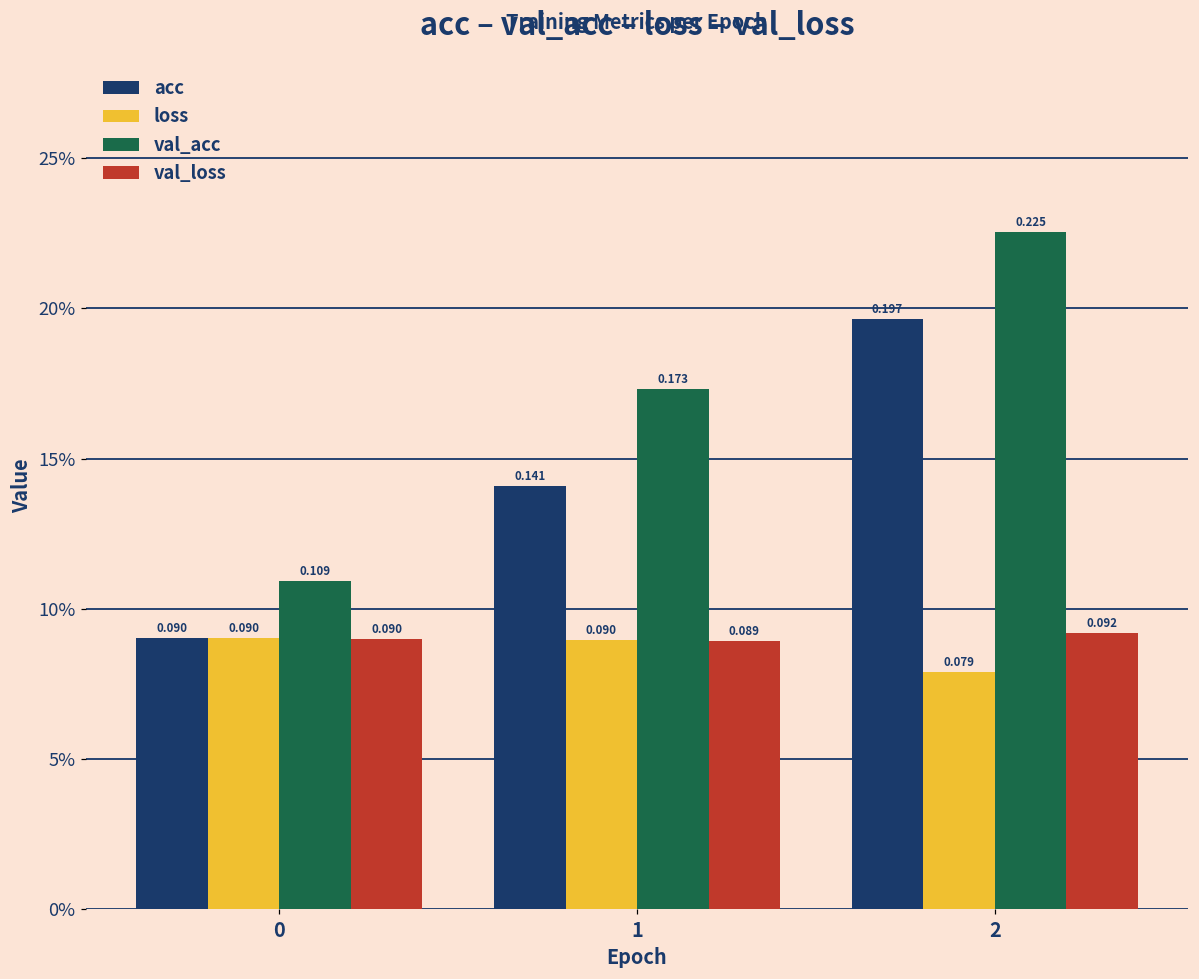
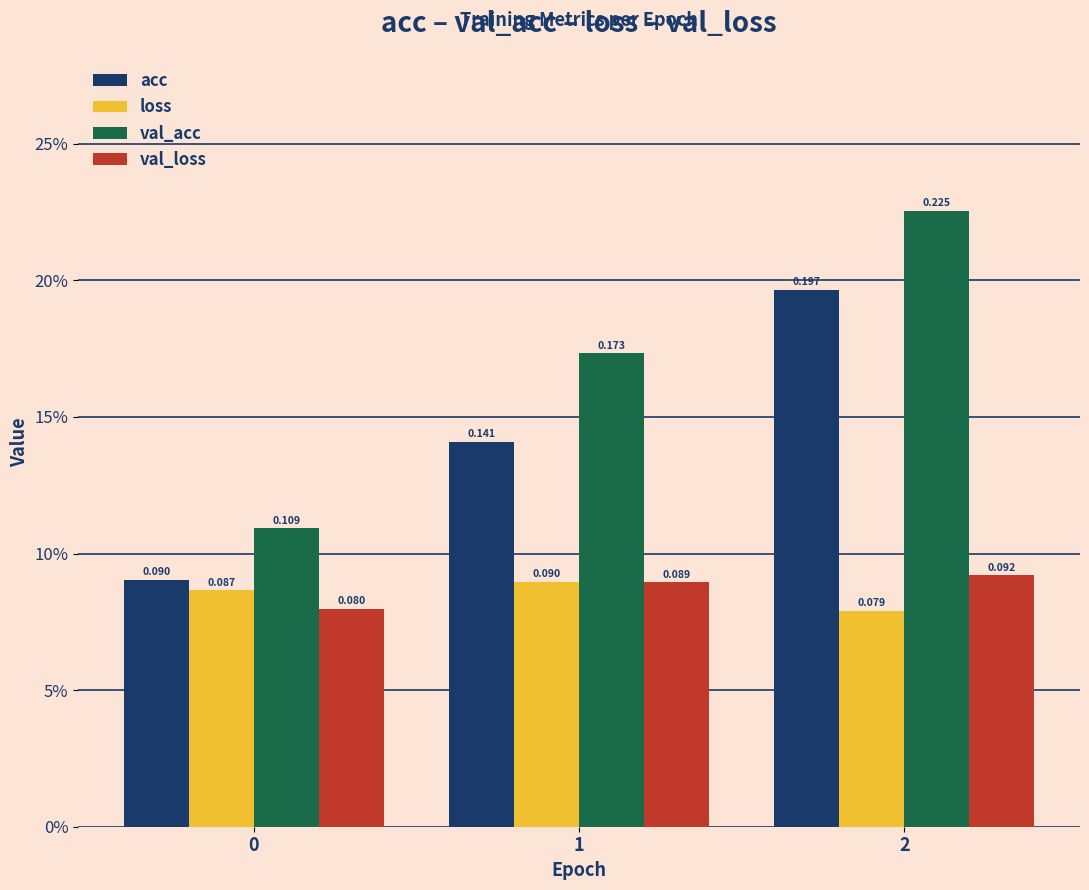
  {
    "loss": {
-     "0": 0.090,
+     "0": 0.087,
      "1": 0.090,
      "2": 0.079
    },
    "val_loss": {
-     "0": 0.090,
+     "0": 0.080,
      "1": 0.089,
      "2": 0.092
    }
  }
